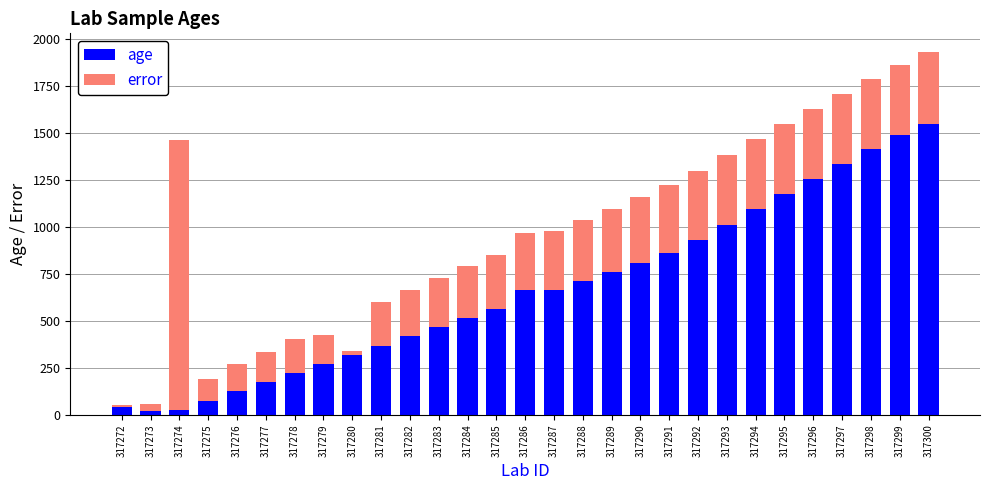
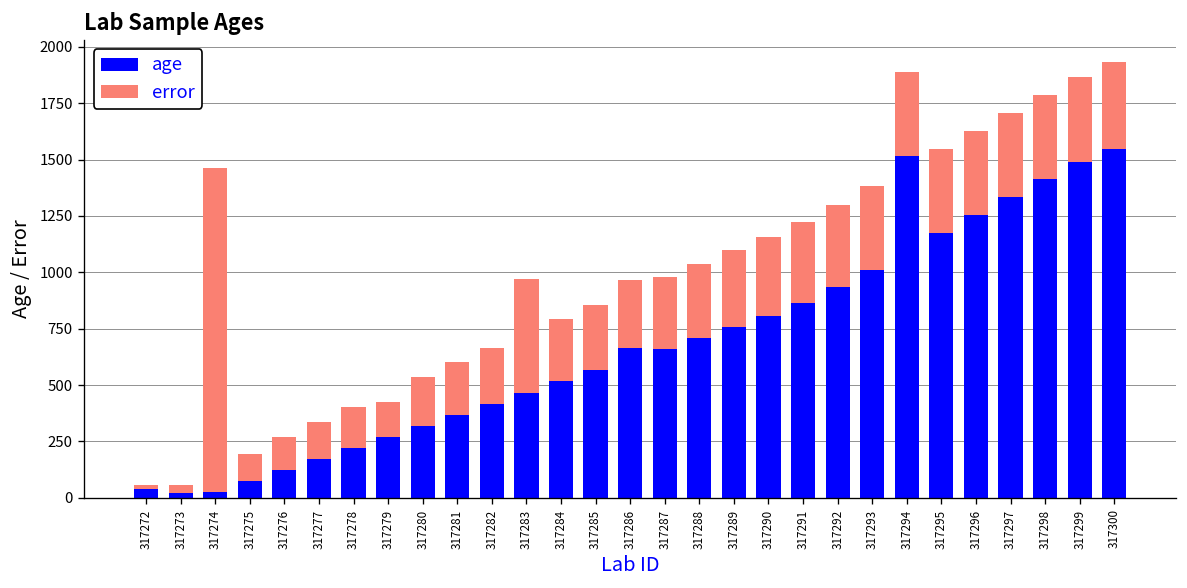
  {
    "age": {
      "317272": 40,
      "317273": 20,
      "317274": 30,
      "317275": 80,
      "317276": 130,
      "317277": 170,
      "317278": 220,
      "317279": 270,
      "317280": 320,
      "317281": 370,
      "317282": 420,
      "317283": 470,
      "317284": 520,
      "317285": 570,
      "317286": 660,
      "317287": 660,
      "317288": 710,
      "317289": 760,
      "317290": 810,
      "317291": 860,
      "317292": 930,
      "317293": 1010,
-     "317294": 1090,
+     "317294": 1520,
      "317295": 1170,
      "317296": 1260,
      "317297": 1340,
      "317298": 1420,
      "317299": 1490,
      "317300": 1550
    },
    "error": {
      "317272": 20,
      "317273": 40,
      "317274": 1440,
      "317275": 120,
      "317276": 140,
      "317277": 160,
      "317278": 180,
      "317279": 150,
-     "317280": 20,
+     "317280": 220,
      "317281": 230,
      "317282": 250,
-     "317283": 260,
+     "317283": 500,
      "317284": 280,
      "317285": 290,
      "317286": 300,
      "317287": 320,
      "317288": 330,
      "317289": 340,
      "317290": 350,
      "317291": 360,
      "317292": 370,
      "317293": 370,
      "317294": 370,
      "317295": 370,
      "317296": 370,
      "317297": 370,
      "317298": 370,
      "317299": 380,
      "317300": 380
    }
  }
